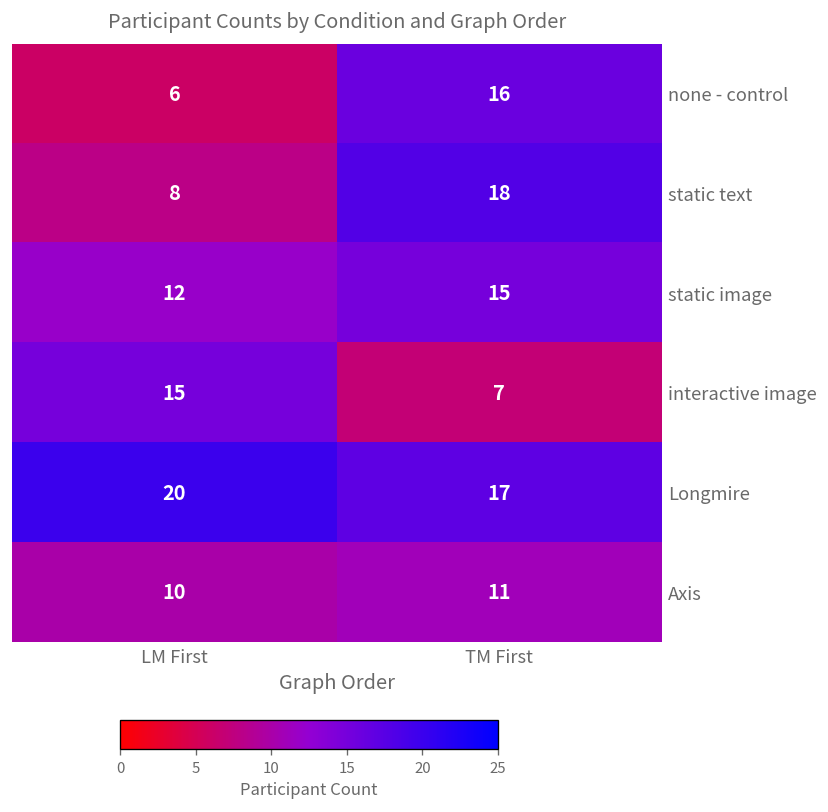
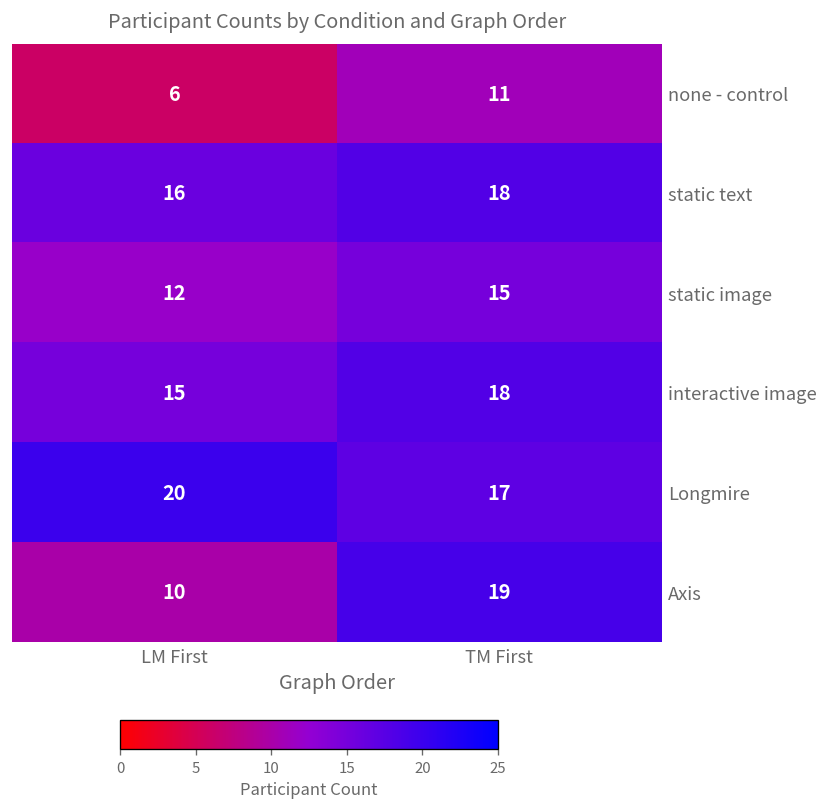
  {
    "none - control": {
      "LM First": 6,
-     "TM First": 16
+     "TM First": 11
    },
    "static text": {
-     "LM First": 8,
+     "LM First": 16,
      "TM First": 18
    },
    "static image": {
      "LM First": 12,
      "TM First": 15
    },
    "interactive image": {
      "LM First": 15,
-     "TM First": 7
+     "TM First": 18
    },
    "Longmire": {
      "LM First": 20,
      "TM First": 17
    },
    "Axis": {
      "LM First": 10,
-     "TM First": 11
+     "TM First": 19
    }
  }
